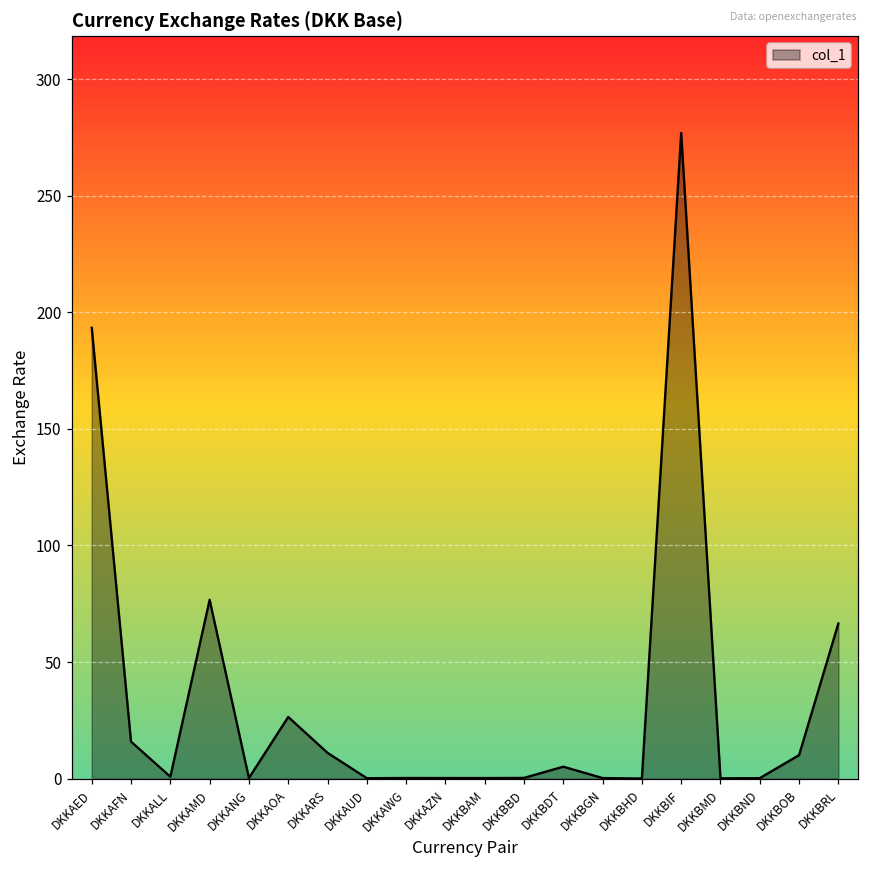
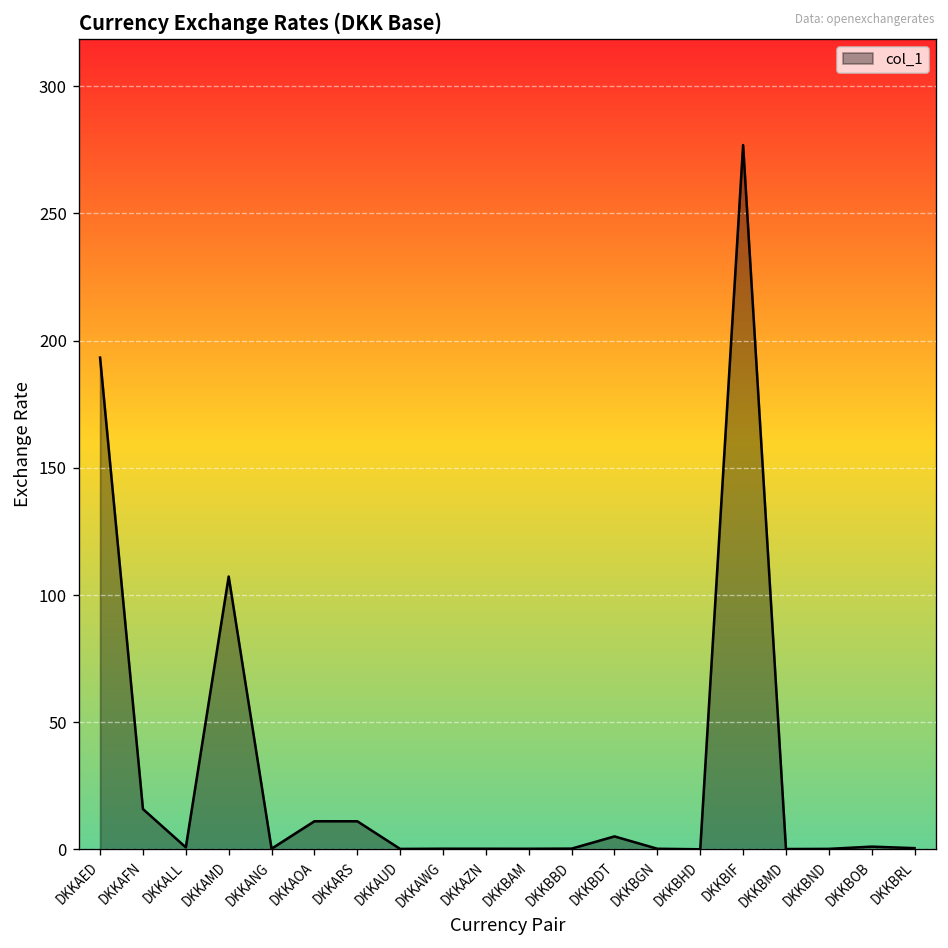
  {
    "DKKAED": 193,
    "DKKAFN": 16,
    "DKKALL": 1,
-   "DKKAMD": 77,
+   "DKKAMD": 107,
    "DKKANG": 0,
-   "DKKAOA": 26,
+   "DKKAOA": 11,
    "DKKARS": 11,
    "DKKAUD": 0,
    "DKKAWG": 0,
    "DKKAZN": 0,
    "DKKBAM": 0,
    "DKKBBD": 0,
    "DKKBDT": 5,
    "DKKBGN": 0,
    "DKKBHD": 0,
    "DKKBIF": 277,
    "DKKBMD": 0,
    "DKKBND": 0,
-   "DKKBOB": 10,
-   "DKKBRL": 67
+   "DKKBOB": 1,
+   "DKKBRL": 1
  }
